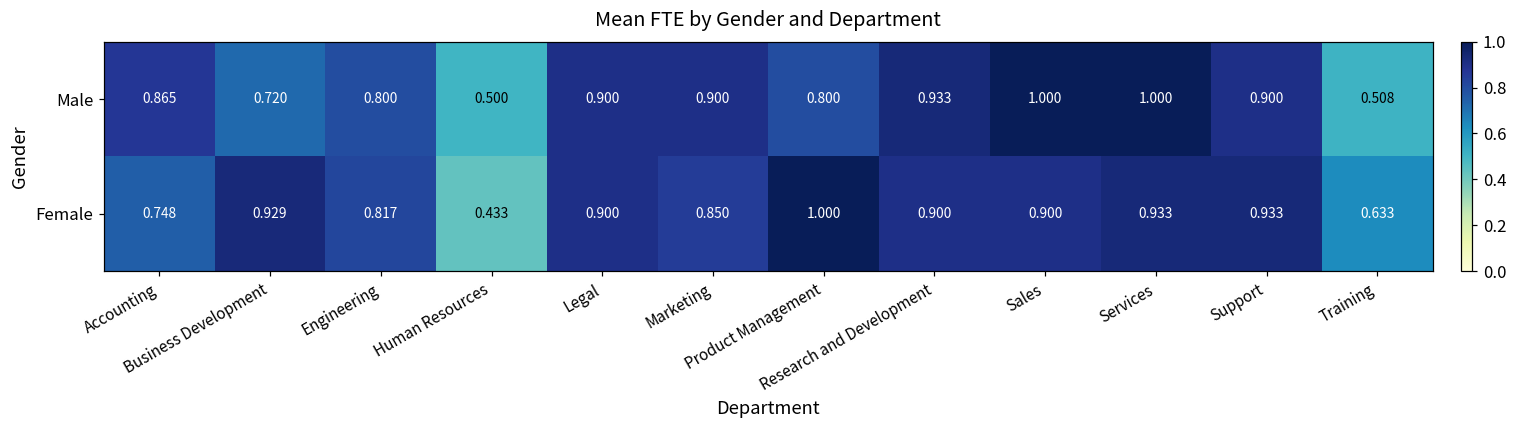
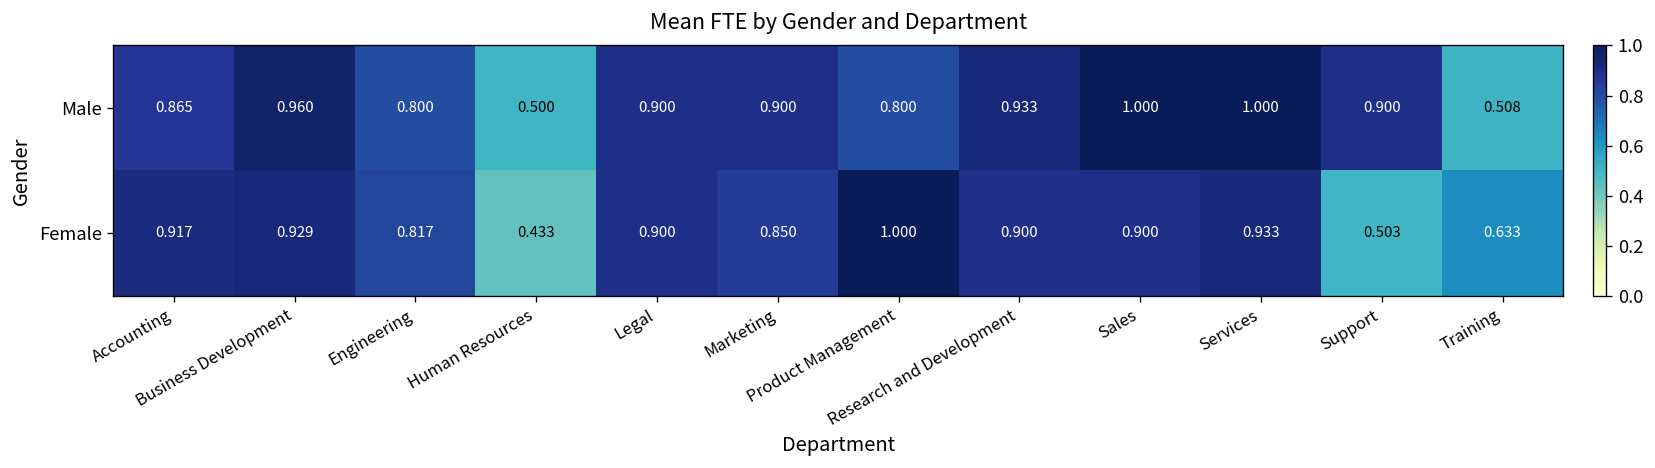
  {
    "Male": {
      "Accounting": 0.865,
-     "Business Development": 0.720,
+     "Business Development": 0.960,
      "Engineering": 0.800,
      "Human Resources": 0.500,
      "Legal": 0.900,
      "Marketing": 0.900,
      "Product Management": 0.800,
      "Research and Development": 0.933,
      "Sales": 1.000,
      "Services": 1.000,
      "Support": 0.900,
      "Training": 0.508
    },
    "Female": {
-     "Accounting": 0.748,
+     "Accounting": 0.917,
      "Business Development": 0.929,
      "Engineering": 0.817,
      "Human Resources": 0.433,
      "Legal": 0.900,
      "Marketing": 0.850,
      "Product Management": 1.000,
      "Research and Development": 0.900,
      "Sales": 0.900,
      "Services": 0.933,
-     "Support": 0.933,
+     "Support": 0.503,
      "Training": 0.633
    }
  }
